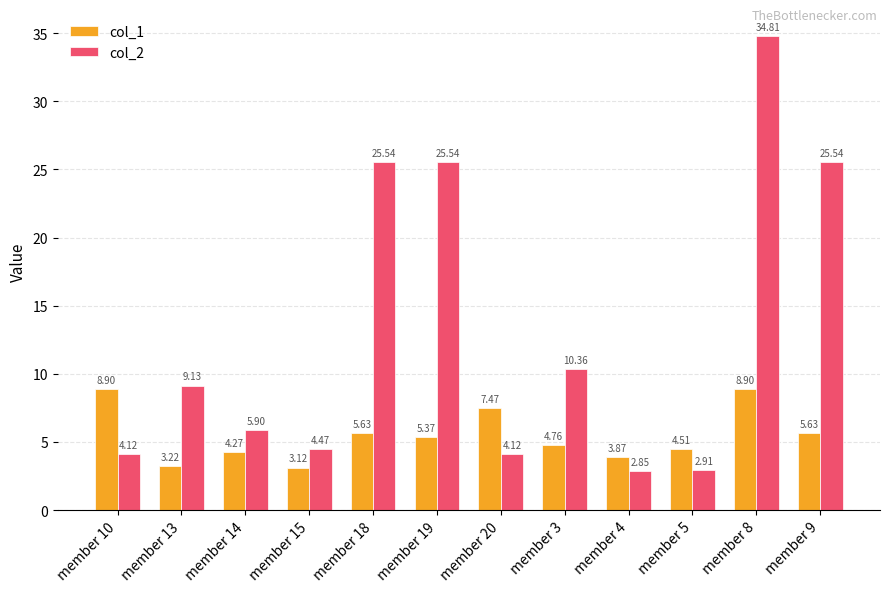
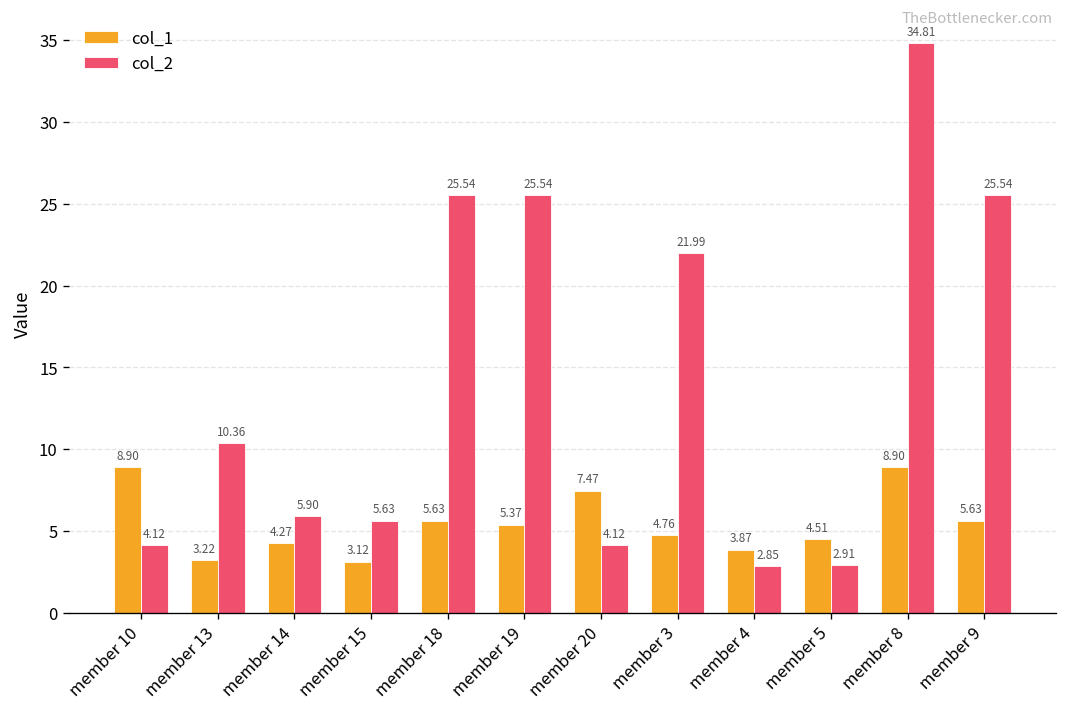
  {
    "col_1": {
      "member 10": 8.90,
      "member 13": 3.22,
      "member 14": 4.27,
      "member 15": 3.12,
      "member 18": 5.63,
      "member 19": 5.37,
      "member 20": 7.47,
      "member 3": 4.76,
      "member 4": 3.87,
      "member 5": 4.51,
      "member 8": 8.90,
      "member 9": 5.63
    },
    "col_2": {
      "member 10": 4.12,
-     "member 13": 9.13,
+     "member 13": 10.36,
      "member 14": 5.90,
-     "member 15": 4.47,
+     "member 15": 5.63,
      "member 18": 25.54,
      "member 19": 25.54,
      "member 20": 4.12,
-     "member 3": 10.36,
+     "member 3": 21.99,
      "member 4": 2.85,
      "member 5": 2.91,
      "member 8": 34.81,
      "member 9": 25.54
    }
  }
